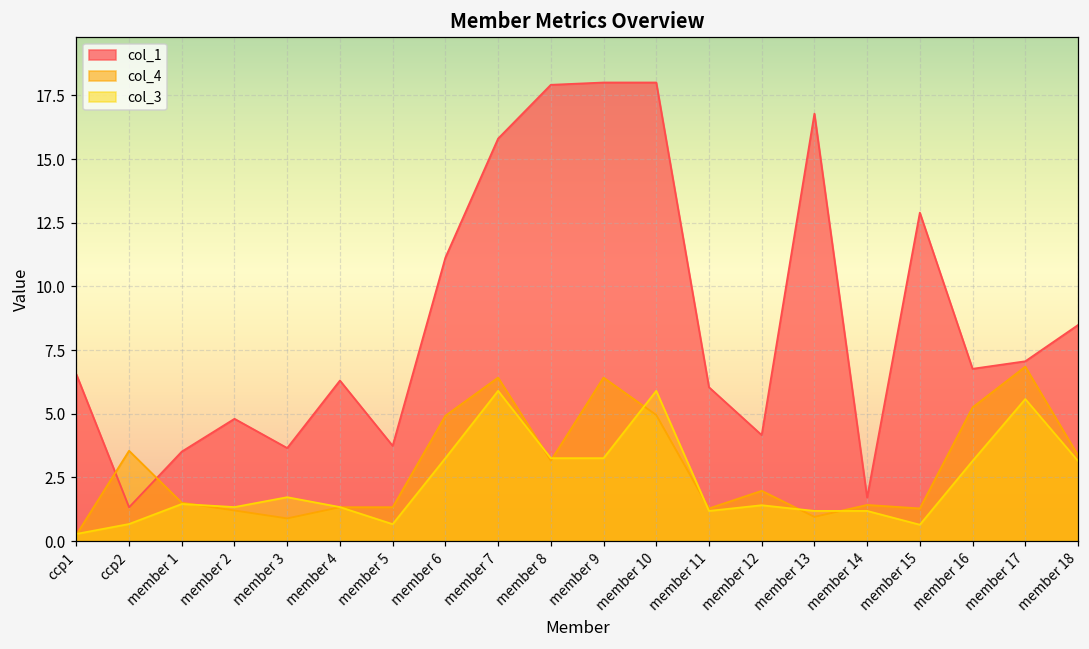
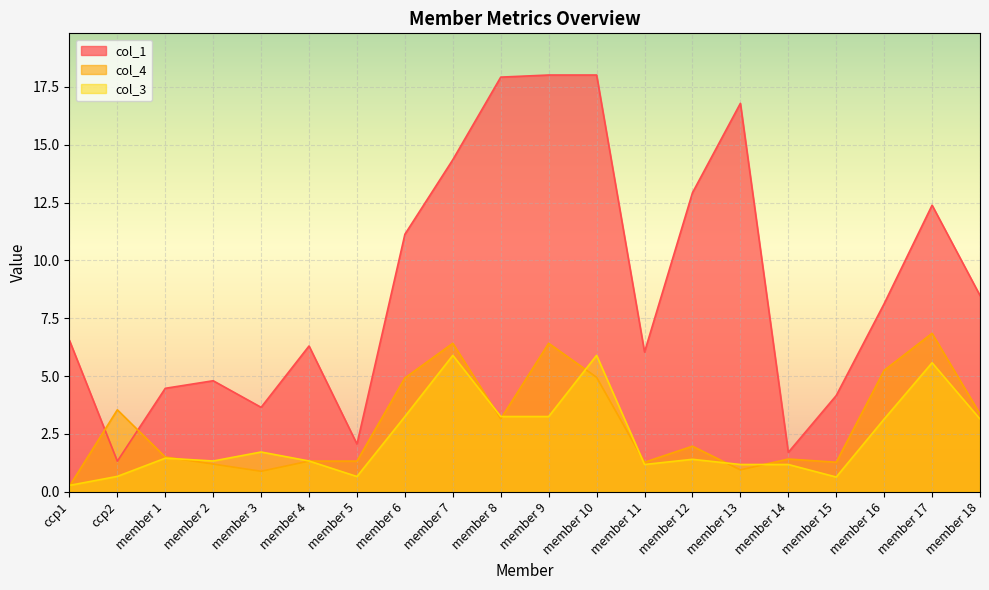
  {
    "col_1": {
      "ccp1": 6.5,
      "ccp2": 1.3,
-     "member 1": 3.5,
+     "member 1": 4.5,
      "member 2": 4.8,
      "member 3": 3.7,
      "member 4": 6.3,
-     "member 5": 3.7,
+     "member 5": 2.1,
      "member 6": 11.1,
-     "member 7": 15.8,
+     "member 7": 14.4,
      "member 8": 17.9,
      "member 9": 18.0,
      "member 10": 18.0,
      "member 11": 6.0,
-     "member 12": 4.2,
+     "member 12": 12.9,
      "member 13": 16.8,
      "member 14": 1.7,
-     "member 15": 12.9,
-     "member 16": 6.8,
-     "member 17": 7.1,
+     "member 15": 4.2,
+     "member 16": 8.1,
+     "member 17": 12.4,
      "member 18": 8.5
    }
  }
